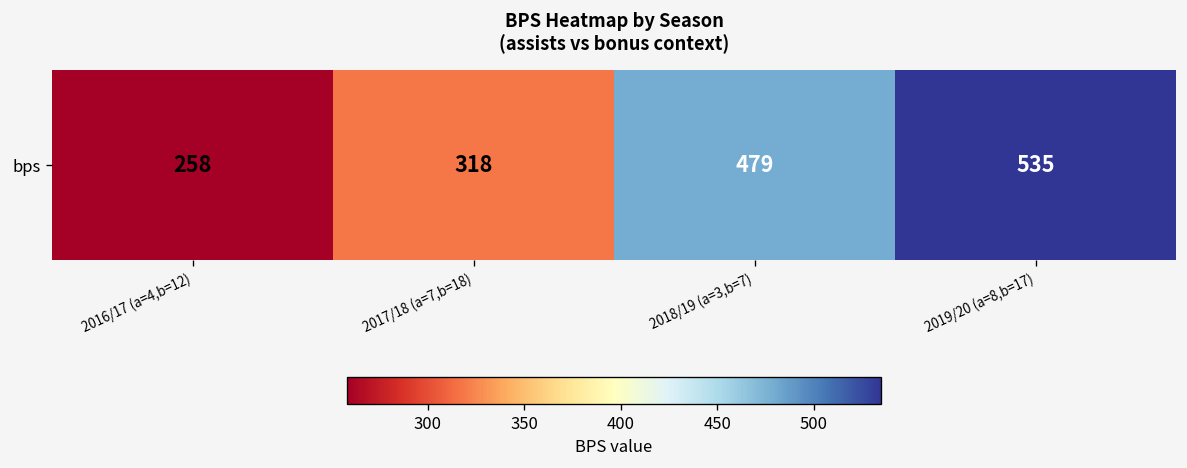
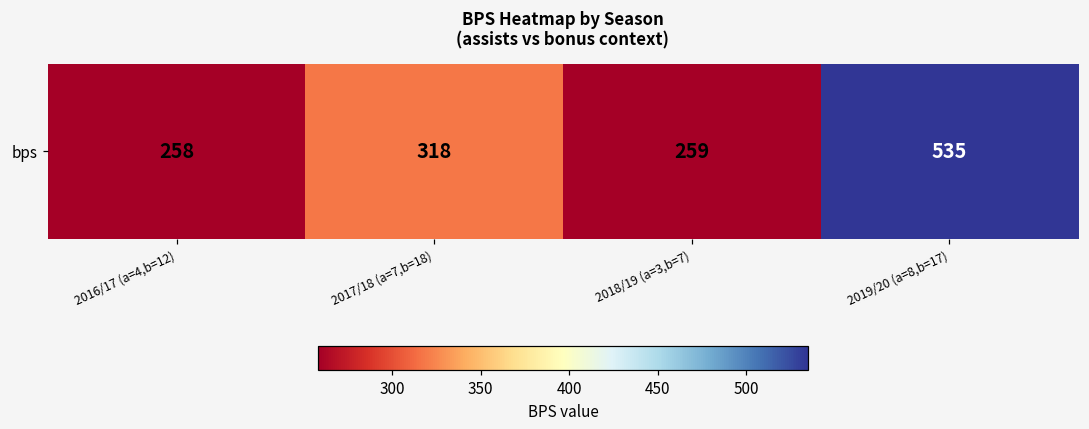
  {
    "bps": {
      "2016/17 (a=4,b=12)": 258,
      "2017/18 (a=7,b=18)": 318,
-     "2018/19 (a=3,b=7)": 479,
+     "2018/19 (a=3,b=7)": 259,
      "2019/20 (a=8,b=17)": 535
    }
  }
